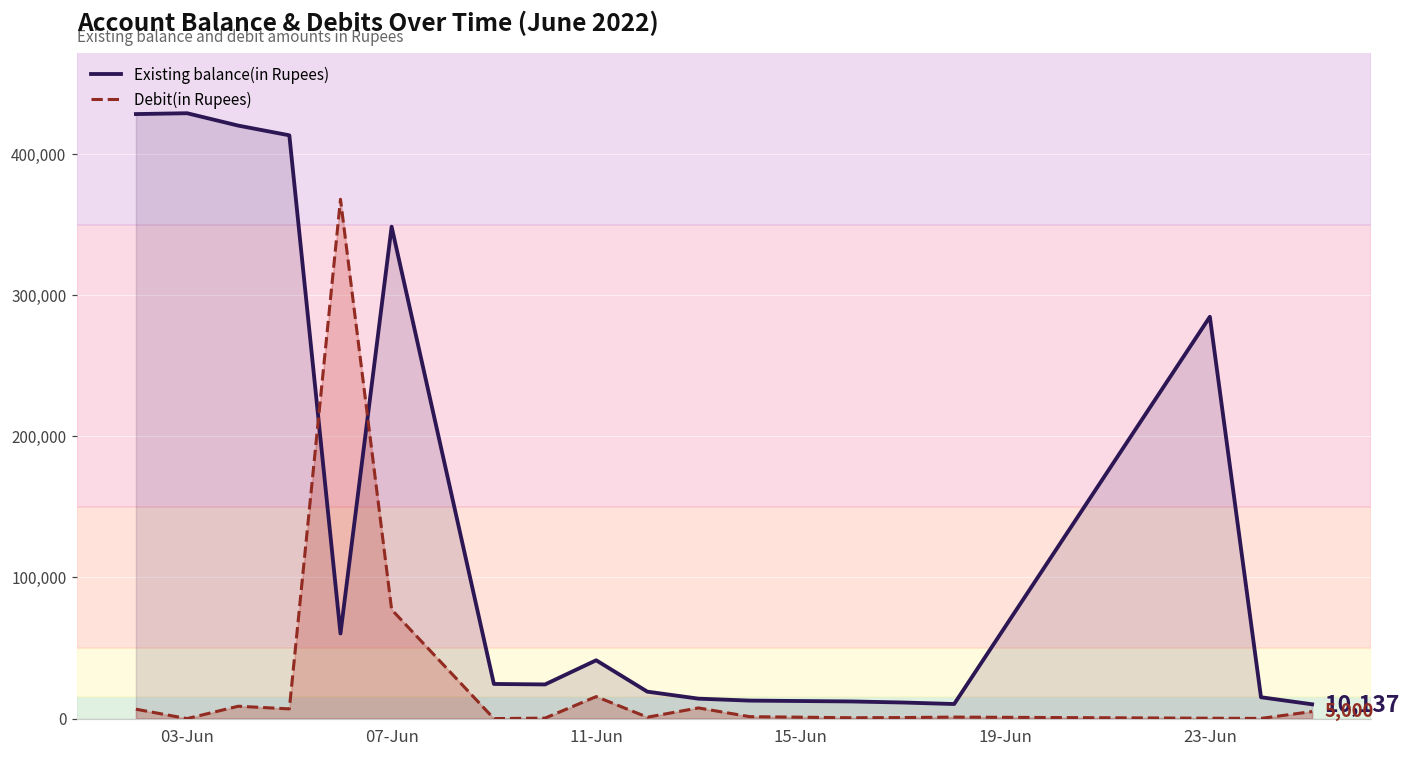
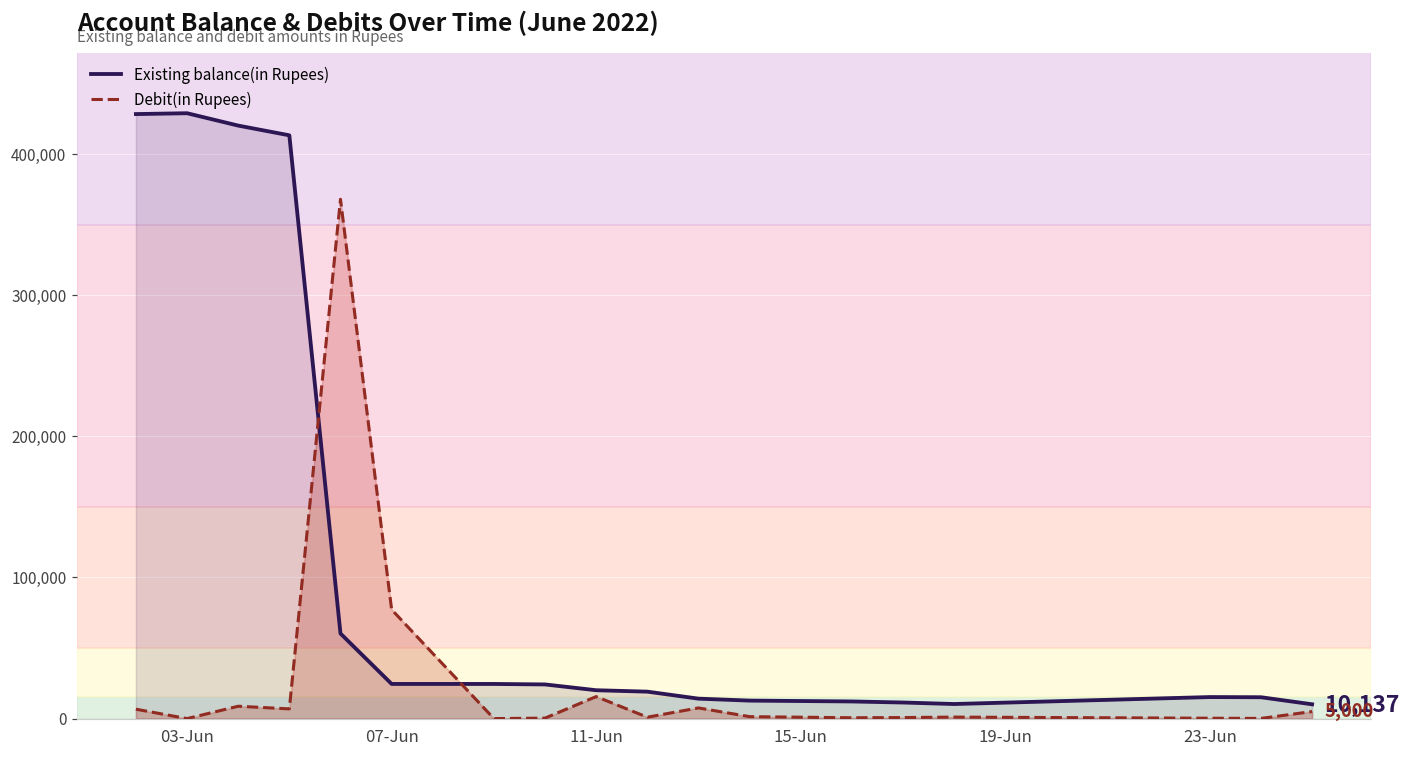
  {
    "Existing balance(in Rupees)": {
      "03-Jun": "429,000",
-     "07-Jun": "349,000",
-     "11-Jun": "41,000",
-     "23-Jun": "285,000"
+     "07-Jun": "25,000",
+     "11-Jun": "20,000",
+     "23-Jun": "15,000"
    },
    "Debit(in Rupees)": {
      "03-Jun": "0",
      "07-Jun": "77,000",
      "11-Jun": "16,000",
      "23-Jun": "0"
    }
  }
